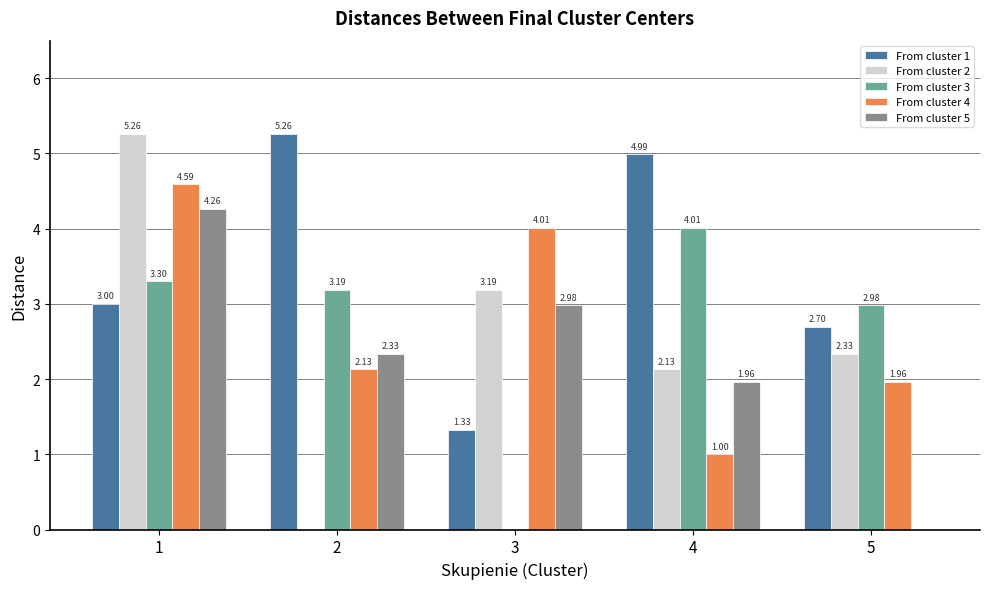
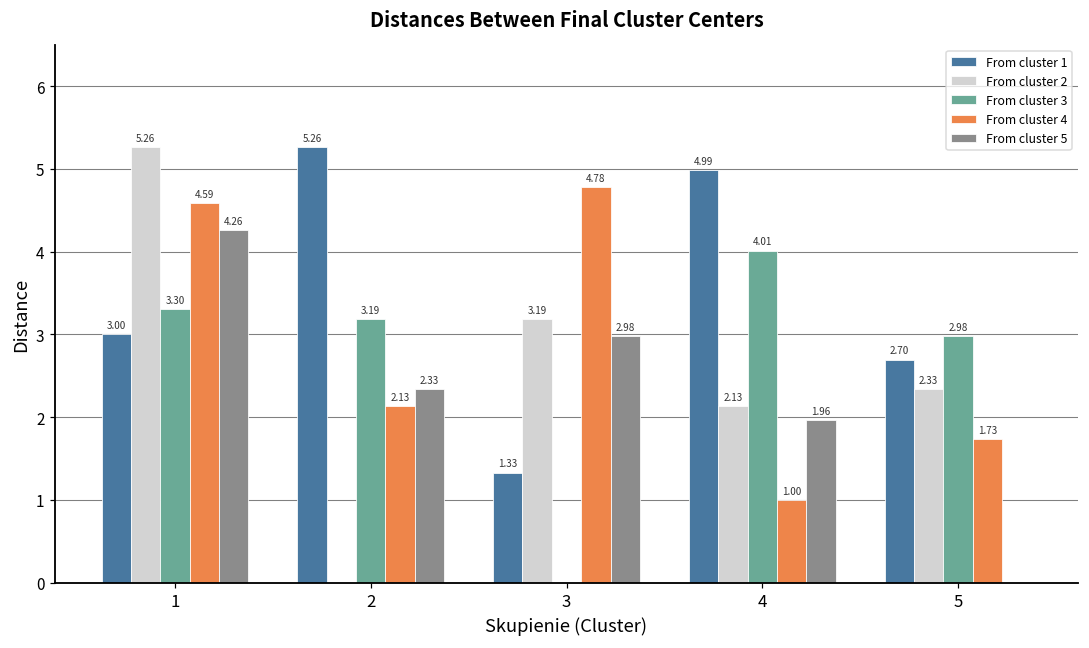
  {
    "From cluster 1": {
      "1": 3.00,
      "2": 5.26,
      "3": 1.33,
      "4": 4.99,
      "5": 2.70
    },
    "From cluster 2": {
      "1": 5.26,
      "3": 3.19,
      "4": 2.13,
      "5": 2.33
    },
    "From cluster 4": {
      "1": 4.59,
      "2": 2.13,
-     "3": 4.01,
+     "3": 4.78,
      "4": 1.00,
-     "5": 1.96
+     "5": 1.73
    }
  }
